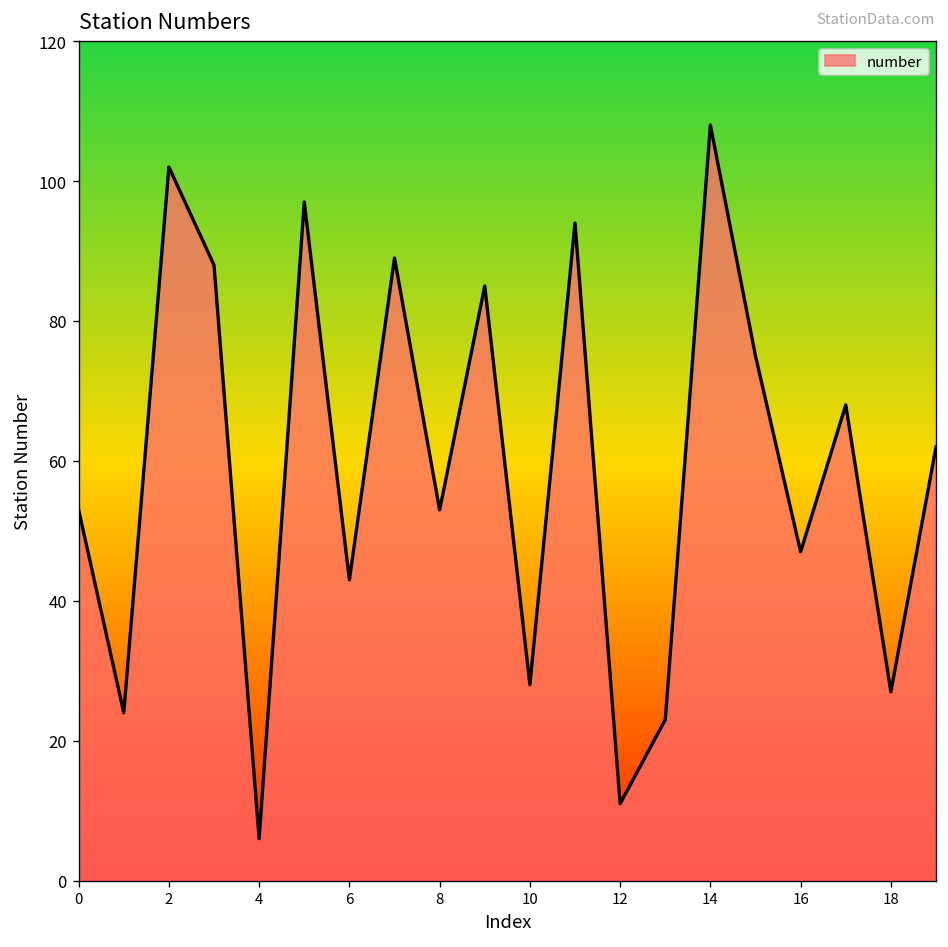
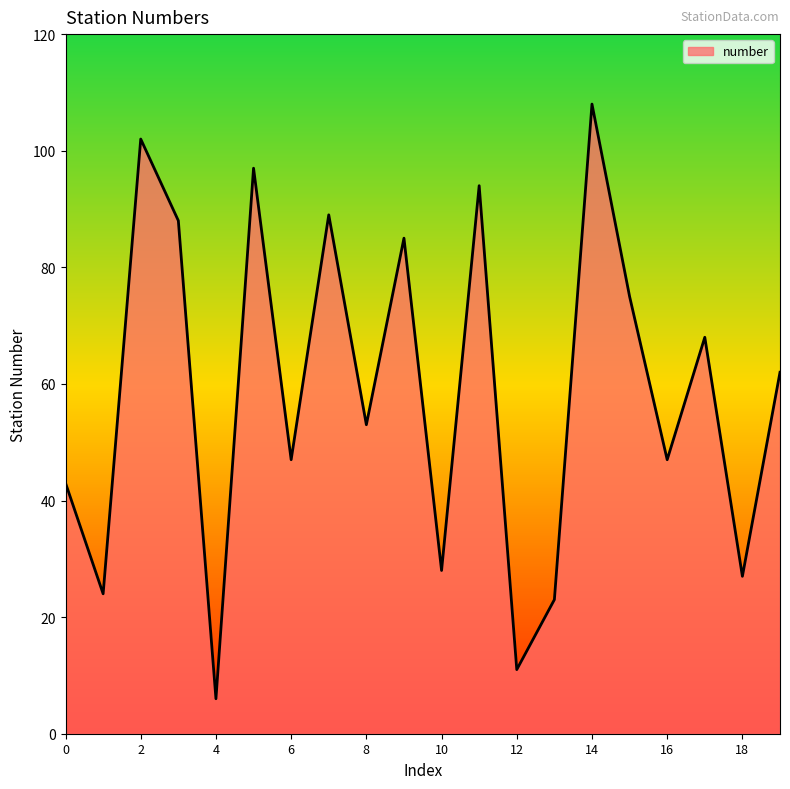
  {
-   "0": 53,
+   "0": 43,
    "2": 102,
    "4": 6,
-   "6": 43,
+   "6": 47,
    "8": 53,
    "10": 28,
    "12": 11,
    "14": 108,
    "16": 47,
    "18": 27
  }
